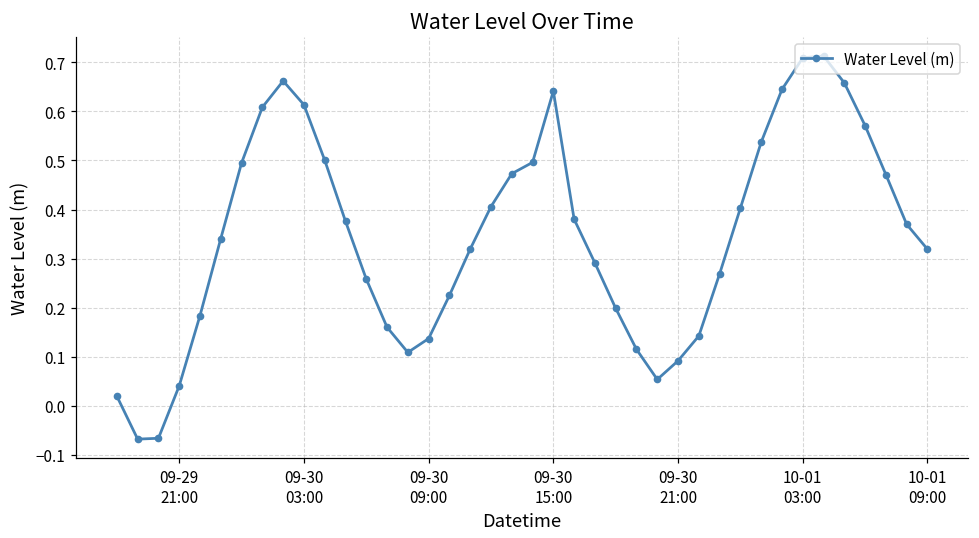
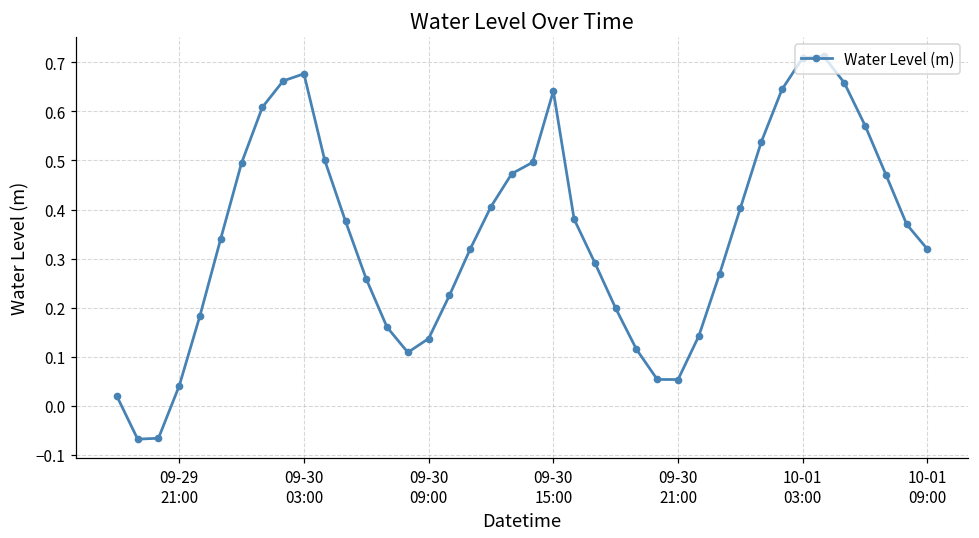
  {
    "09-29 21:00": 0.04,
-   "09-30 03:00": 0.61,
+   "09-30 03:00": 0.68,
    "09-30 09:00": 0.14,
    "09-30 15:00": 0.64,
-   "09-30 21:00": 0.09,
+   "09-30 21:00": 0.05,
    "10-01 09:00": 0.32
  }
